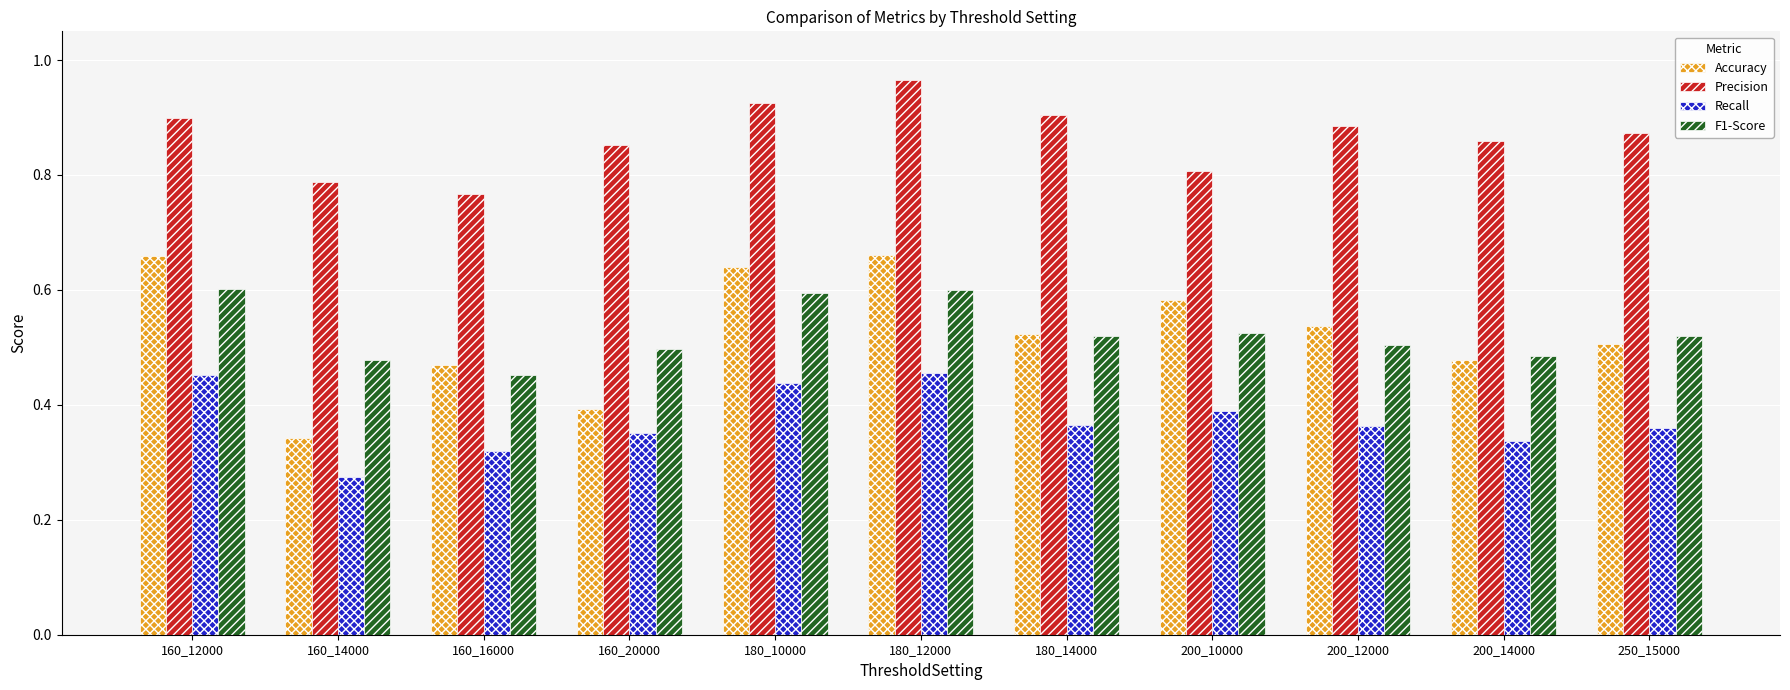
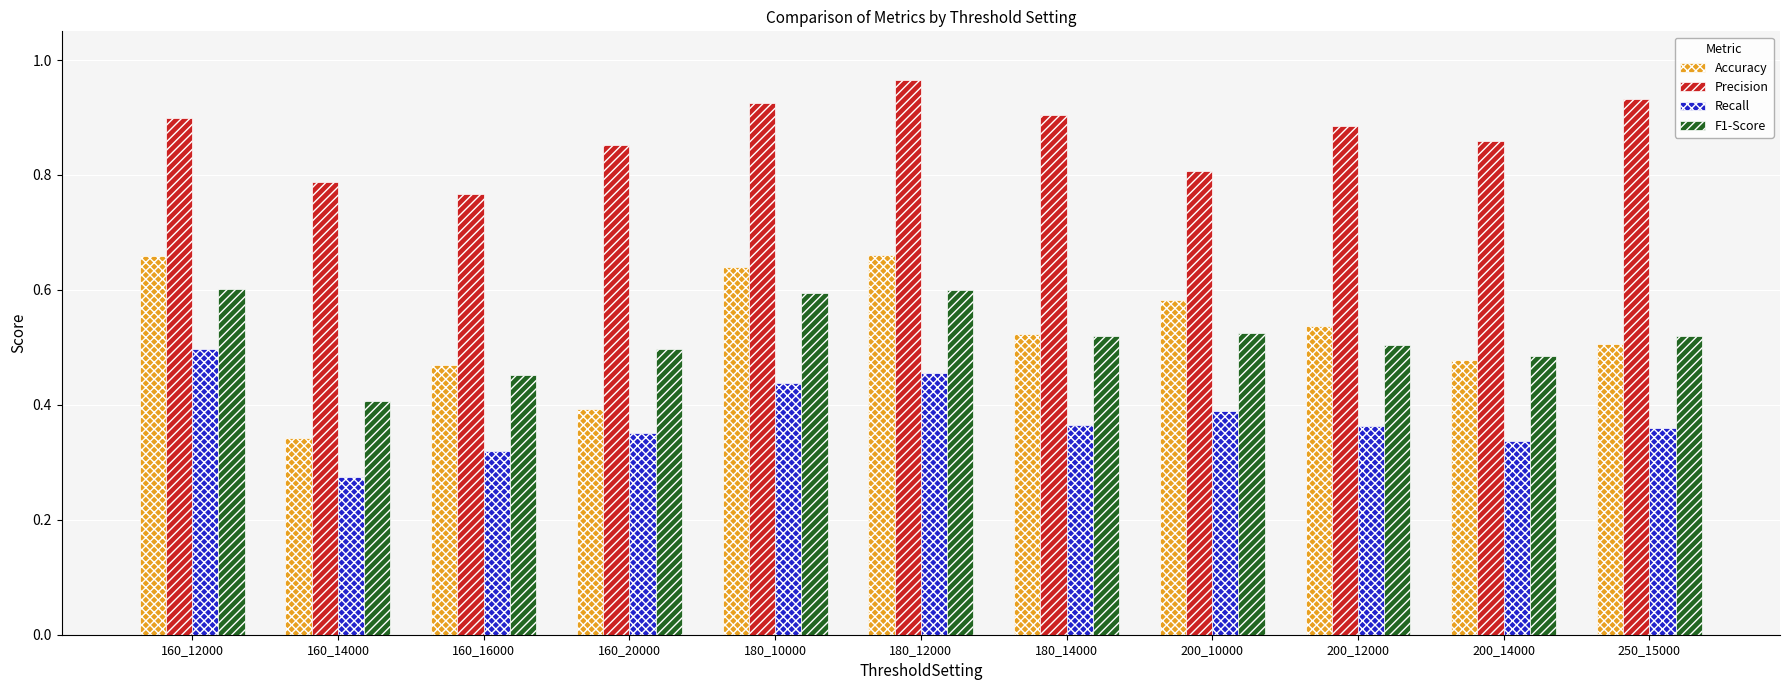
  {
    "Accuracy": {
      "160_12000": 0.66,
      "160_14000": 0.34,
      "160_16000": 0.47,
      "160_20000": 0.39,
      "180_10000": 0.64,
      "180_12000": 0.66,
      "180_14000": 0.52,
      "200_10000": 0.58,
      "200_12000": 0.54,
      "200_14000": 0.48,
      "250_15000": 0.51
    },
    "Precision": {
      "160_12000": 0.90,
      "160_14000": 0.79,
      "160_16000": 0.77,
      "160_20000": 0.85,
      "180_10000": 0.93,
      "180_12000": 0.97,
      "180_14000": 0.91,
      "200_10000": 0.81,
      "200_12000": 0.89,
      "200_14000": 0.86,
-     "250_15000": 0.87
+     "250_15000": 0.93
    },
    "Recall": {
-     "160_12000": 0.45,
+     "160_12000": 0.50,
      "160_14000": 0.27,
      "160_16000": 0.32,
      "160_20000": 0.35,
      "180_10000": 0.44,
      "180_12000": 0.46,
      "180_14000": 0.36,
      "200_10000": 0.39,
      "200_12000": 0.36,
      "200_14000": 0.34,
      "250_15000": 0.36
    },
    "F1-Score": {
      "160_12000": 0.60,
-     "160_14000": 0.48,
+     "160_14000": 0.41,
      "160_16000": 0.45,
      "160_20000": 0.50,
      "180_10000": 0.60,
      "180_12000": 0.60,
      "180_14000": 0.52,
      "200_10000": 0.53,
      "200_12000": 0.50,
      "200_14000": 0.48,
      "250_15000": 0.52
    }
  }
